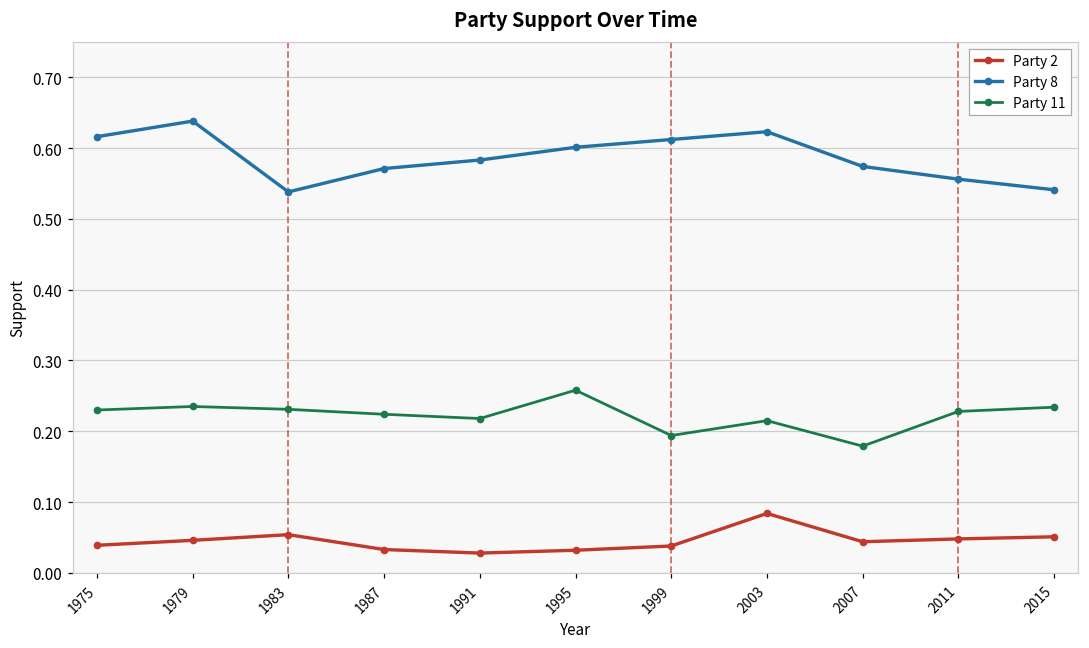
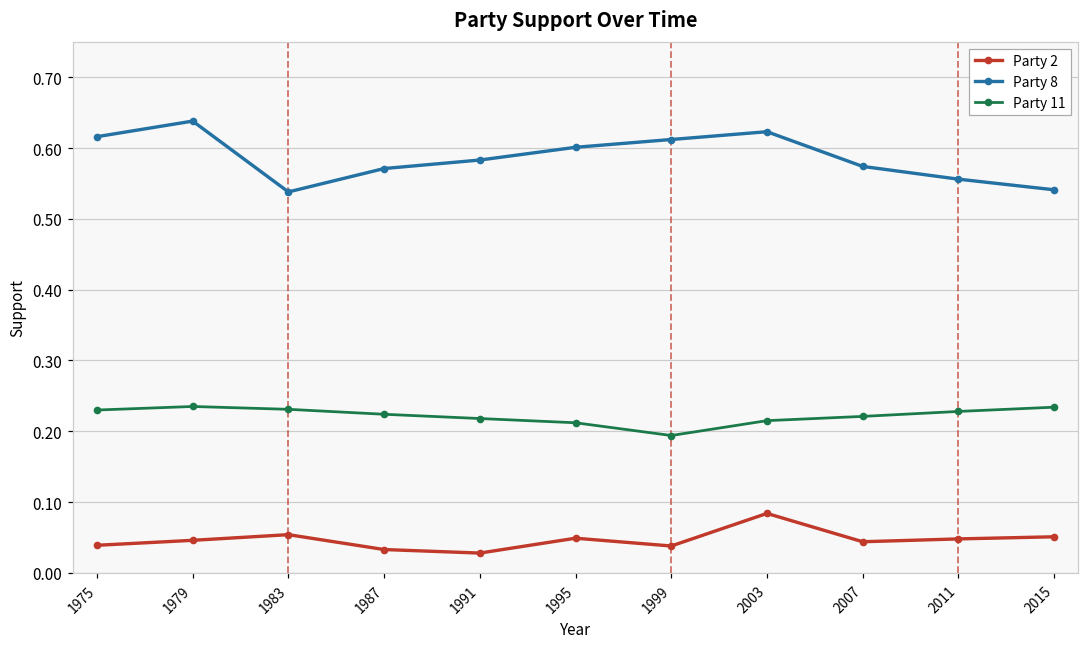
  {
    "Party 2": {
      "1975": 0.04,
      "1979": 0.05,
      "1983": 0.05,
      "1987": 0.03,
      "1991": 0.03,
-     "1995": 0.03,
+     "1995": 0.05,
      "1999": 0.04,
      "2003": 0.08,
      "2007": 0.04,
      "2011": 0.05,
      "2015": 0.05
    },
    "Party 8": {
      "1975": 0.62,
      "1979": 0.64,
      "1983": 0.54,
      "1987": 0.57,
      "1991": 0.58,
      "1995": 0.60,
      "1999": 0.61,
      "2003": 0.62,
      "2007": 0.57,
      "2011": 0.56,
      "2015": 0.54
    },
    "Party 11": {
      "1975": 0.23,
      "1979": 0.24,
      "1983": 0.23,
      "1987": 0.22,
      "1991": 0.22,
-     "1995": 0.26,
+     "1995": 0.21,
      "1999": 0.19,
      "2003": 0.22,
-     "2007": 0.18,
+     "2007": 0.22,
      "2011": 0.23,
      "2015": 0.23
    }
  }
